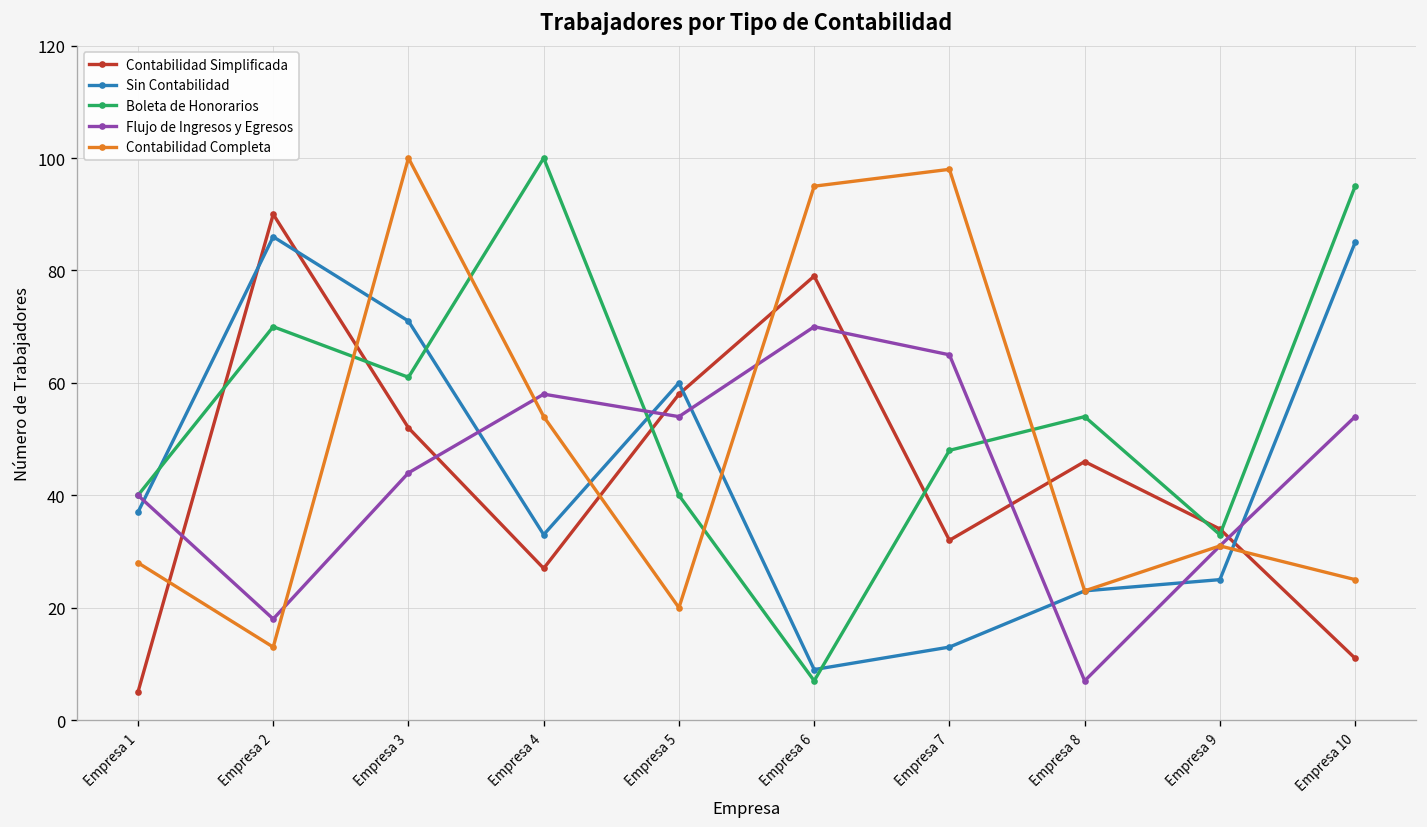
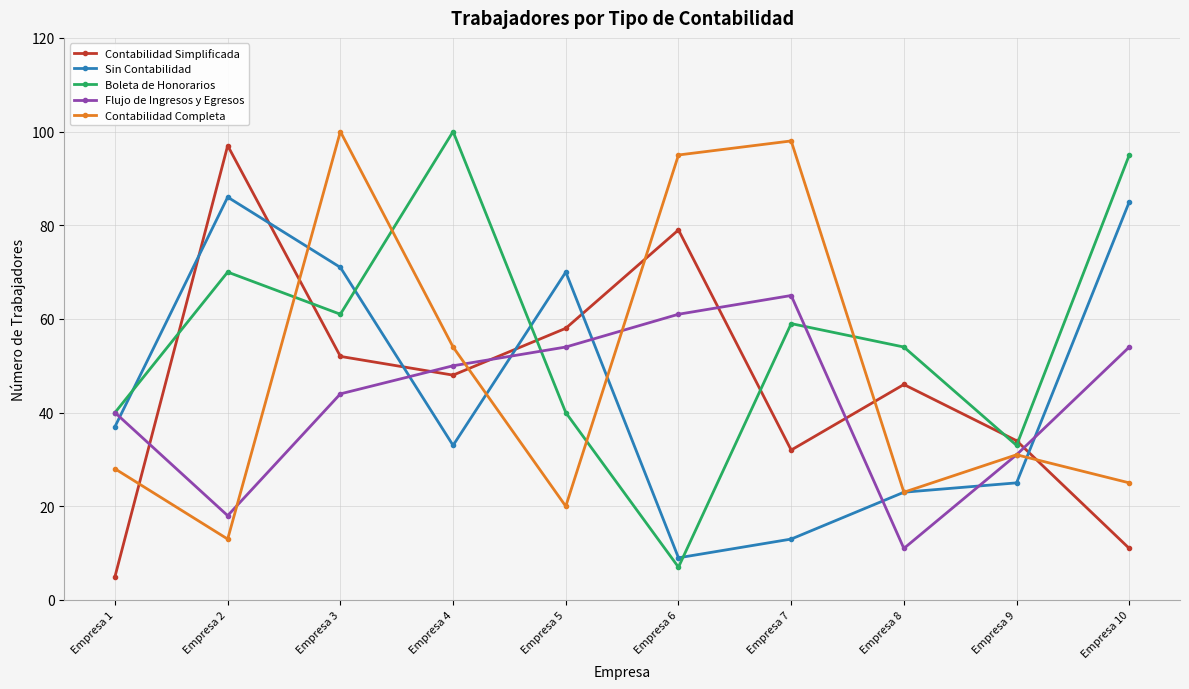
  {
    "Contabilidad Simplificada": {
      "Empresa 1": 5,
-     "Empresa 2": 90,
+     "Empresa 2": 97,
      "Empresa 3": 52,
-     "Empresa 4": 27,
+     "Empresa 4": 48,
      "Empresa 5": 58,
      "Empresa 6": 79,
      "Empresa 7": 32,
      "Empresa 8": 46,
      "Empresa 9": 34,
      "Empresa 10": 11
    },
    "Sin Contabilidad": {
      "Empresa 1": 37,
      "Empresa 2": 86,
      "Empresa 3": 71,
      "Empresa 4": 33,
-     "Empresa 5": 60,
+     "Empresa 5": 70,
      "Empresa 6": 9,
      "Empresa 7": 13,
      "Empresa 9": 25,
      "Empresa 10": 85
    },
    "Boleta de Honorarios": {
      "Empresa 2": 70,
      "Empresa 3": 61,
      "Empresa 4": 100,
      "Empresa 5": 40,
      "Empresa 6": 7,
-     "Empresa 7": 48,
+     "Empresa 7": 59,
      "Empresa 8": 54,
      "Empresa 9": 33,
      "Empresa 10": 95
    },
    "Flujo de Ingresos y Egresos": {
      "Empresa 2": 18,
      "Empresa 3": 44,
-     "Empresa 4": 58,
+     "Empresa 4": 50,
      "Empresa 5": 54,
-     "Empresa 6": 70,
+     "Empresa 6": 61,
      "Empresa 7": 65,
-     "Empresa 8": 7,
+     "Empresa 8": 11,
      "Empresa 10": 54
    },
    "Contabilidad Completa": {
      "Empresa 1": 28,
      "Empresa 2": 13,
      "Empresa 3": 100,
      "Empresa 4": 54,
      "Empresa 5": 20,
      "Empresa 6": 95,
      "Empresa 7": 98,
      "Empresa 10": 25
    }
  }
